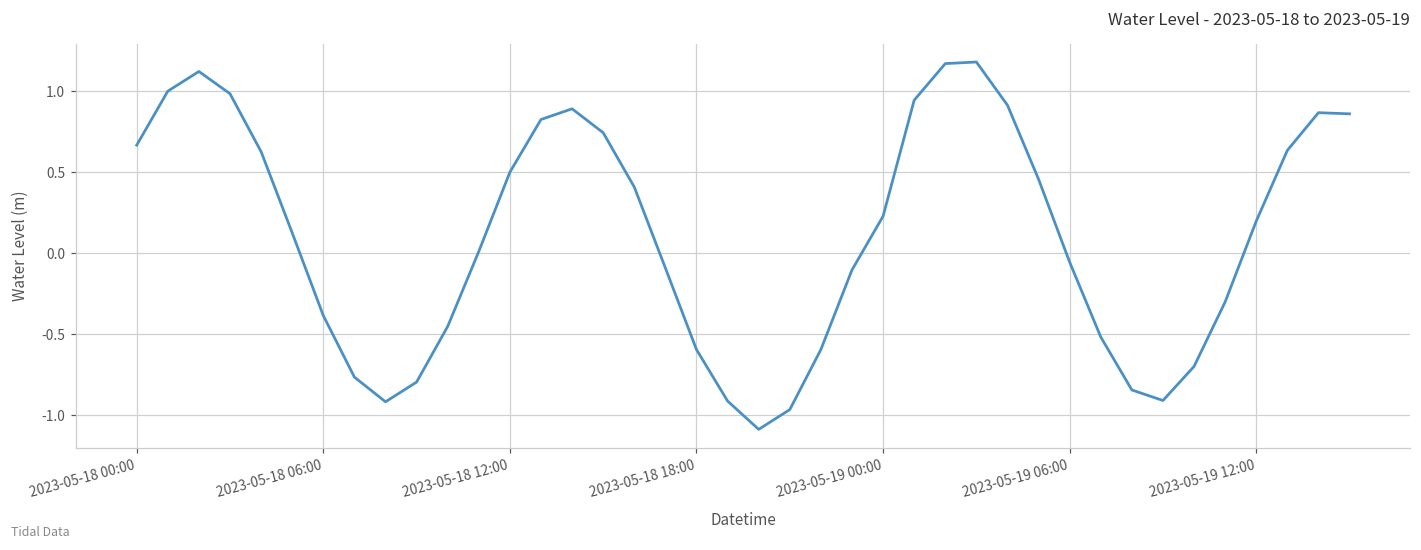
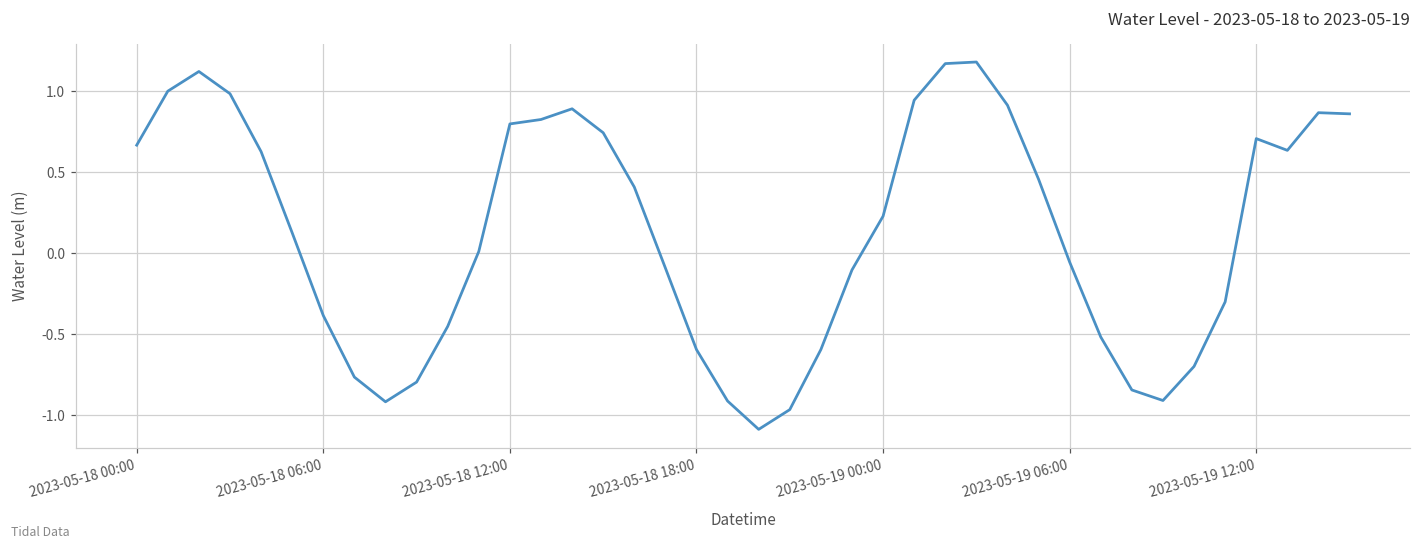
  {
    "2023-05-18 00:00": 0.67,
    "2023-05-18 06:00": -0.38,
-   "2023-05-18 12:00": 0.50,
+   "2023-05-18 12:00": 0.80,
    "2023-05-18 18:00": -0.60,
    "2023-05-19 00:00": 0.23,
    "2023-05-19 06:00": -0.05,
-   "2023-05-19 12:00": 0.20
+   "2023-05-19 12:00": 0.71
  }
